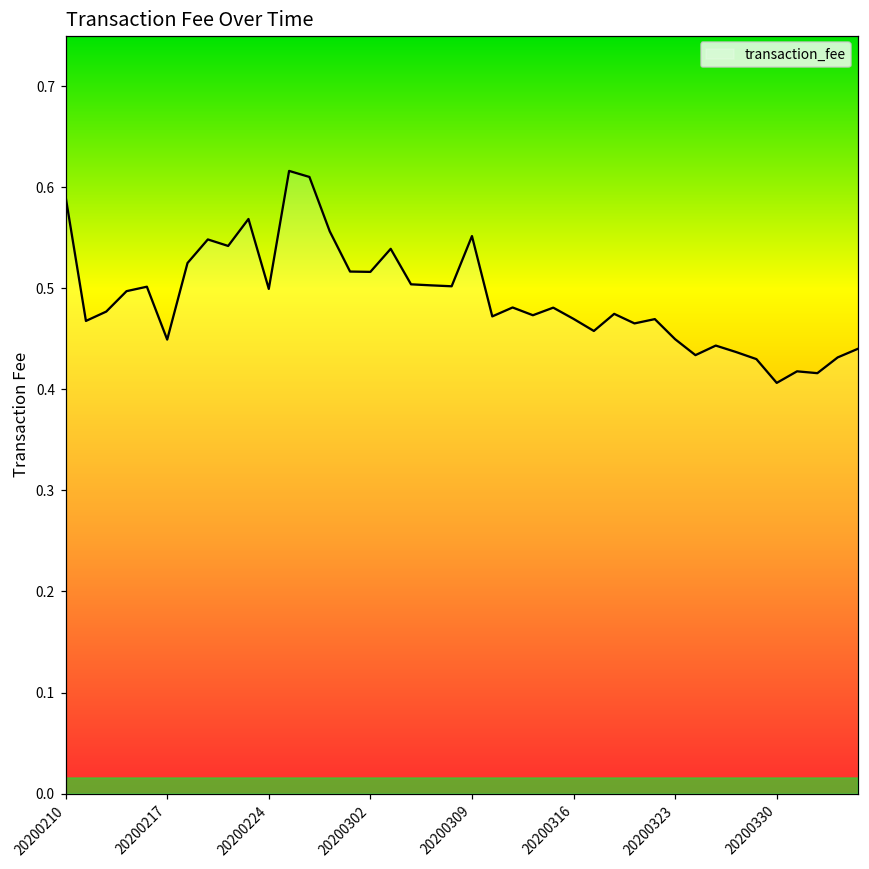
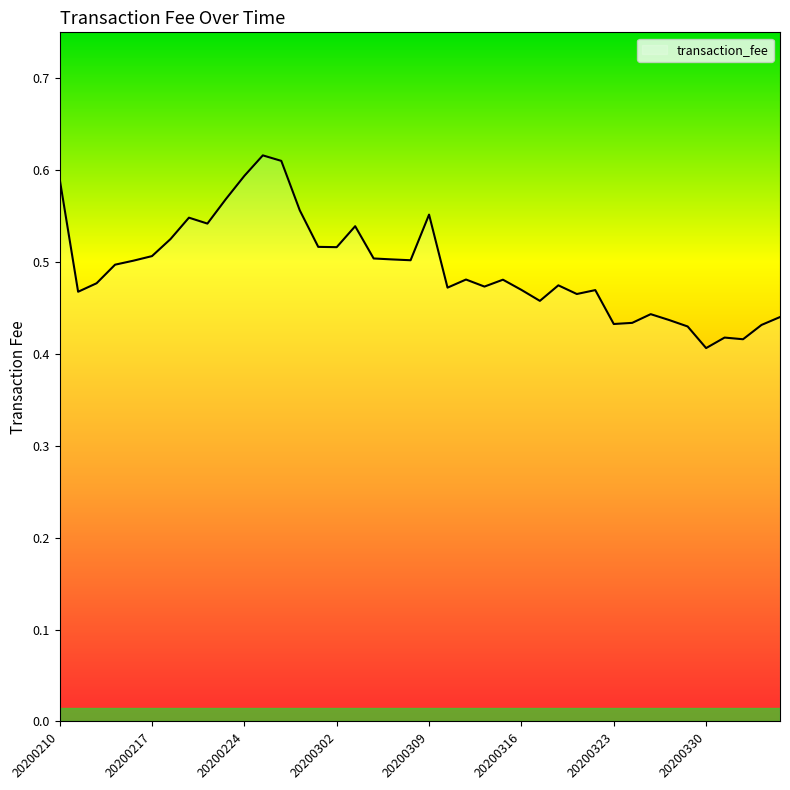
  {
    "20200210": 0.59,
-   "20200217": 0.45,
-   "20200224": 0.50,
+   "20200217": 0.51,
+   "20200224": 0.59,
    "20200302": 0.52,
    "20200309": 0.55,
    "20200316": 0.47,
-   "20200323": 0.45,
+   "20200323": 0.43,
    "20200330": 0.41
  }
